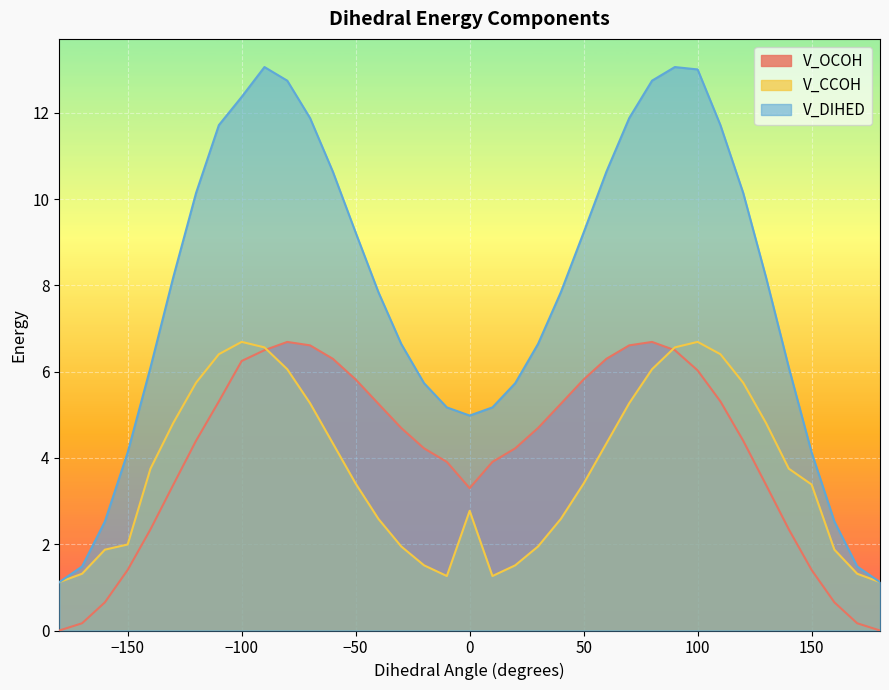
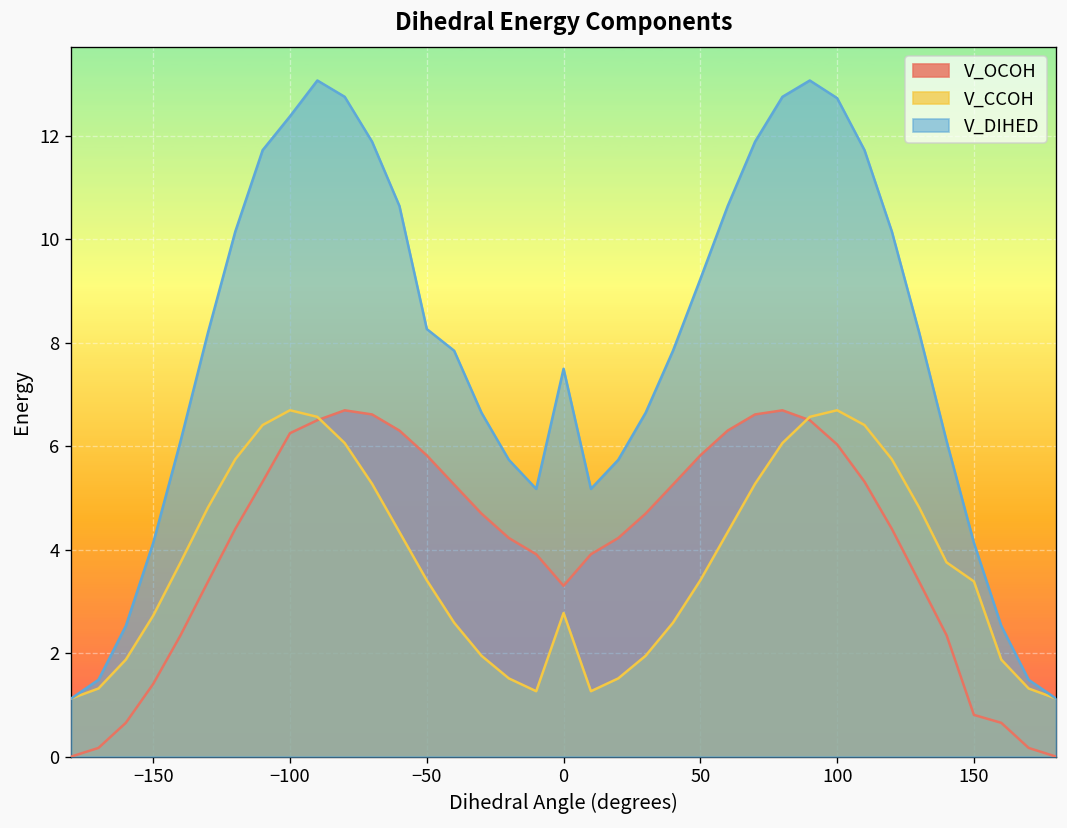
  {
    "V_OCOH": {
      "−150": 1.4,
      "−100": 6.2,
      "−50": 5.8,
      "0": 3.3,
      "50": 5.8,
      "100": 6.0,
-     "150": 1.4
+     "150": 0.8
    },
    "V_CCOH": {
-     "−150": 2.0,
+     "−150": 2.7,
      "−100": 6.7,
      "−50": 3.4,
      "0": 2.8,
      "50": 3.4,
      "100": 6.7,
      "150": 3.4
    },
    "V_DIHED": {
      "−150": 4.1,
      "−100": 12.4,
-     "−50": 9.2,
-     "0": 5.0,
+     "−50": 8.3,
+     "0": 7.5,
      "50": 9.2,
-     "100": 13.0,
+     "100": 12.7,
      "150": 4.1
    }
  }
